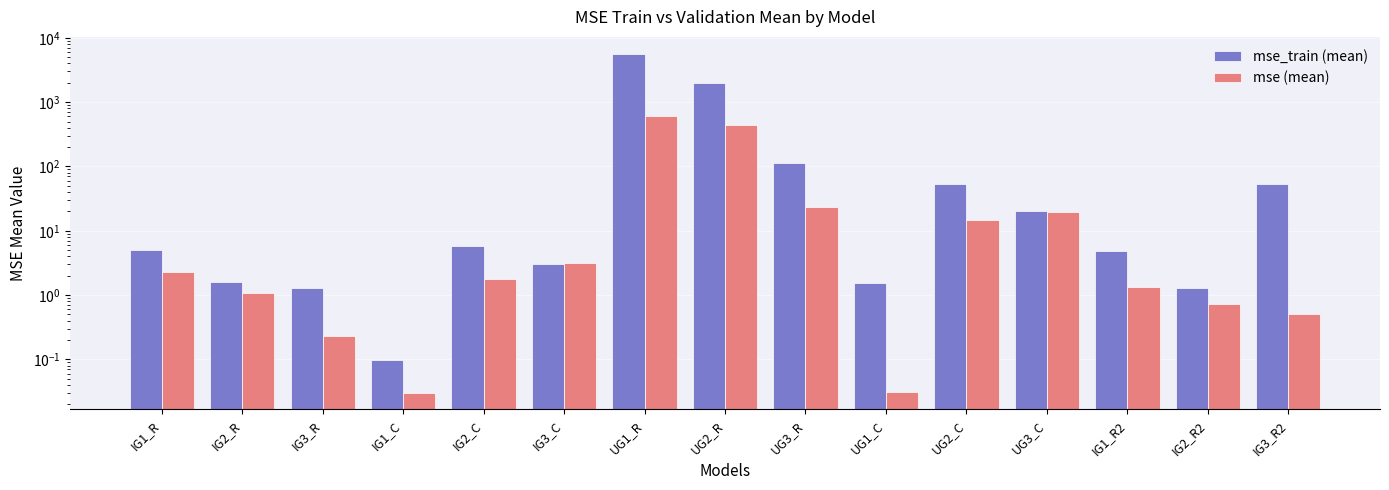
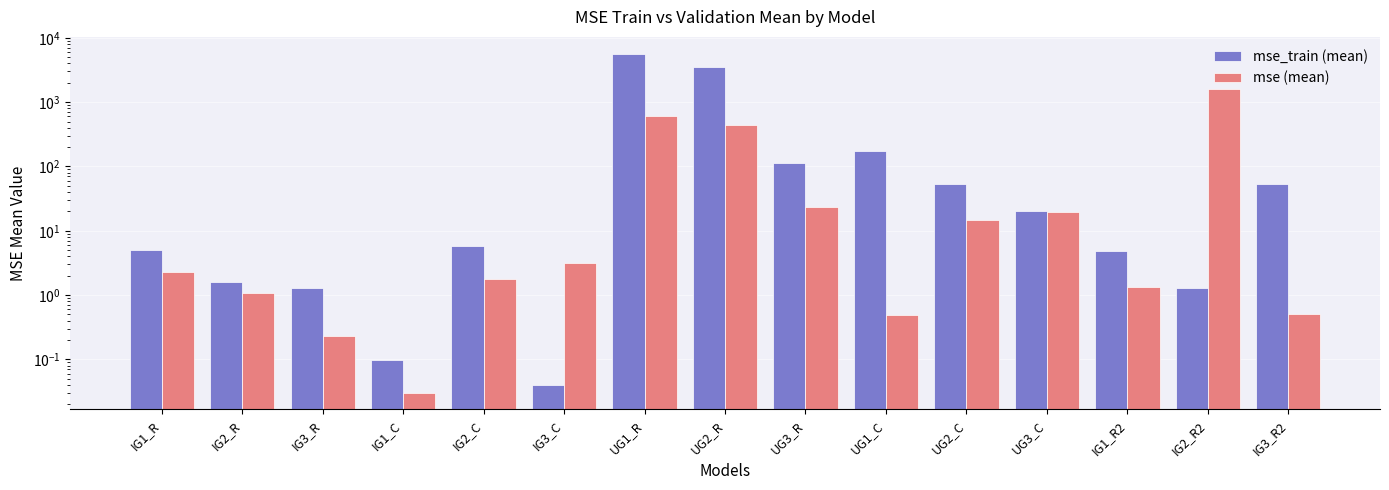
  {
    "mse_train (mean)": {
      "IG1_R": 5,
      "IG2_R": 1.6,
      "IG3_R": 1.3,
      "IG1_C": 0.10,
      "IG2_C": 6,
-     "IG3_C": 3,
+     "IG3_C": 0.04,
      "UG1_R": 6000,
-     "UG2_R": 2000,
+     "UG2_R": 4000,
      "UG3_R": 110,
-     "UG1_C": 1.5,
+     "UG1_C": 180,
      "UG2_C": 50,
      "UG3_C": 20,
      "IG1_R2": 5,
      "IG2_R2": 1.3,
      "IG3_R2": 50
    },
    "mse (mean)": {
      "IG1_R": 2.3,
      "IG2_R": 1.1,
      "IG3_R": 0.23,
      "IG1_C": 0.03,
      "IG2_C": 1.8,
      "IG3_C": 3,
      "UG1_R": 600,
      "UG2_R": 400,
      "UG3_R": 23,
-     "UG1_C": 0.03,
+     "UG1_C": 0.5,
      "UG2_C": 15,
      "UG3_C": 20,
      "IG1_R2": 1.3,
-     "IG2_R2": 0.7,
+     "IG2_R2": 1600,
      "IG3_R2": 0.5
    }
  }
